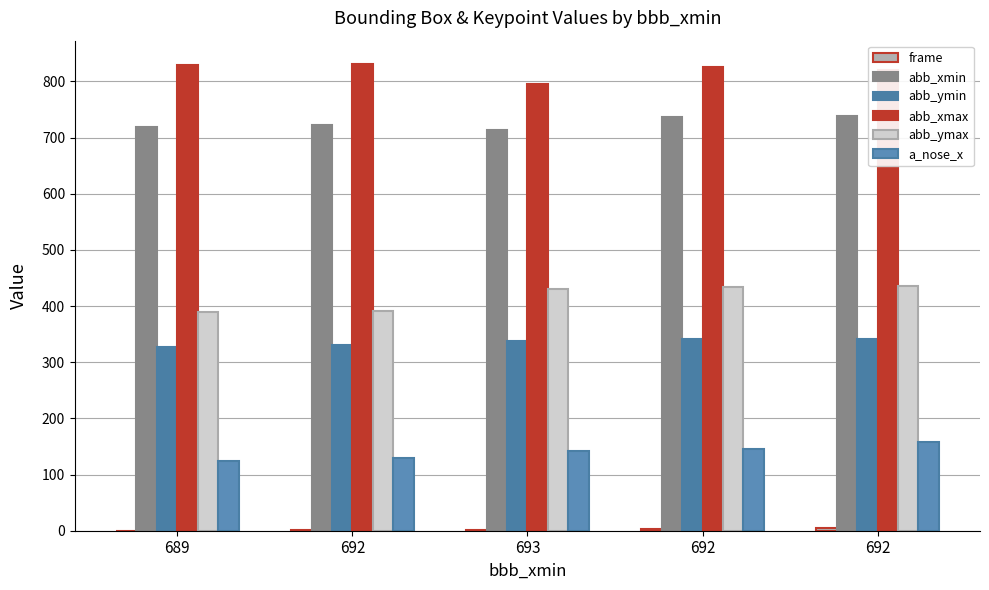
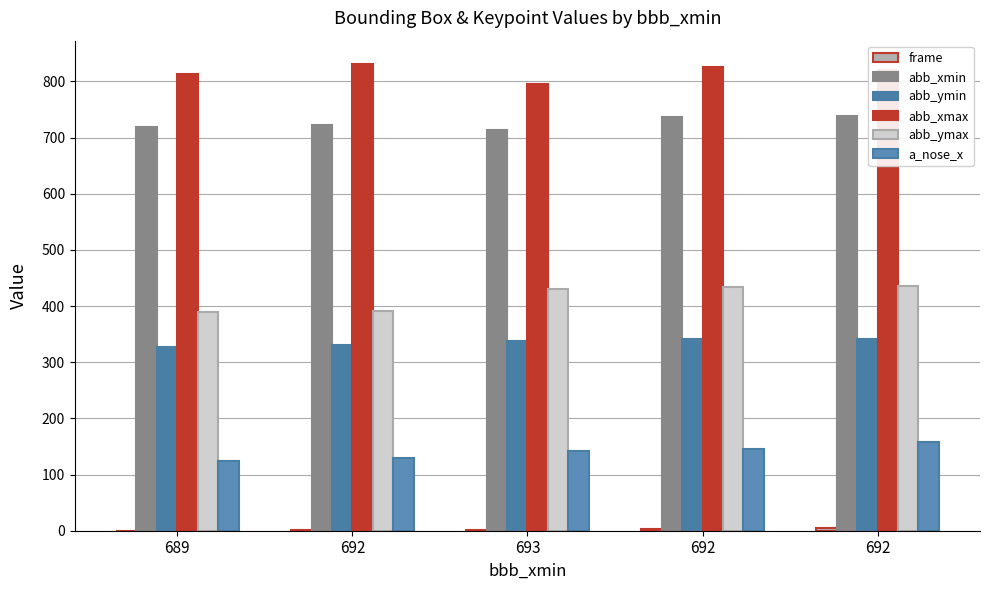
  {
    "abb_xmin": {
      "689": 720,
      "693": 710
    },
    "abb_xmax": {
-     "689": 830,
+     "689": 810,
      "693": 800
    }
  }
